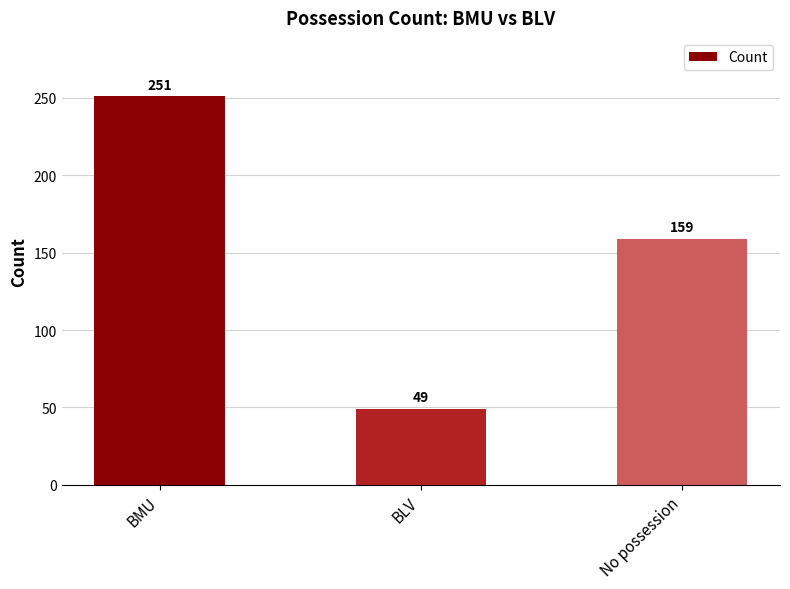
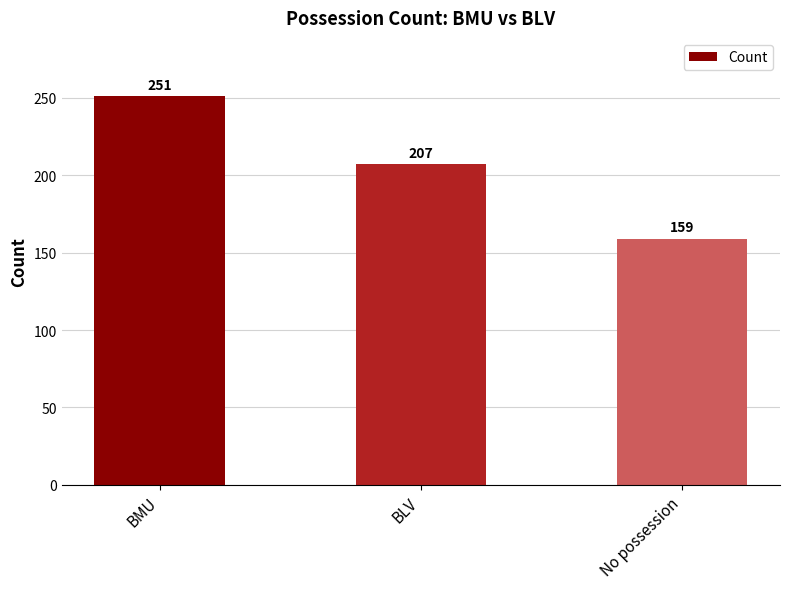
  {
    "BMU": 251,
-   "BLV": 49,
+   "BLV": 207,
    "No possession": 159
  }
